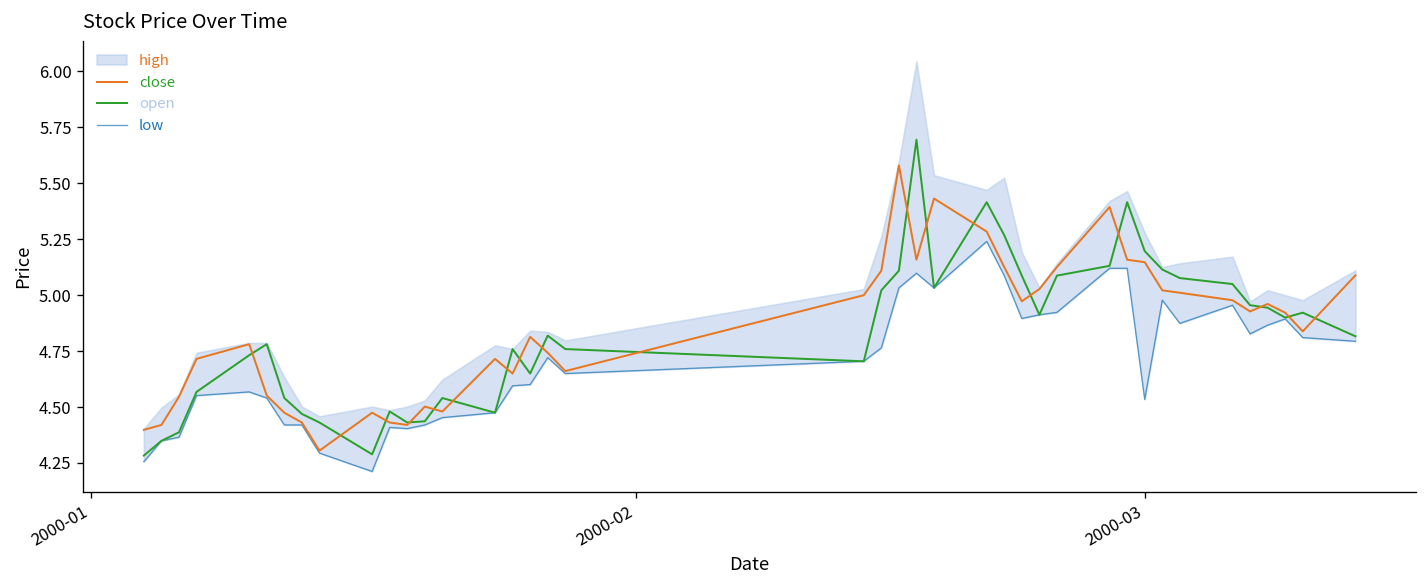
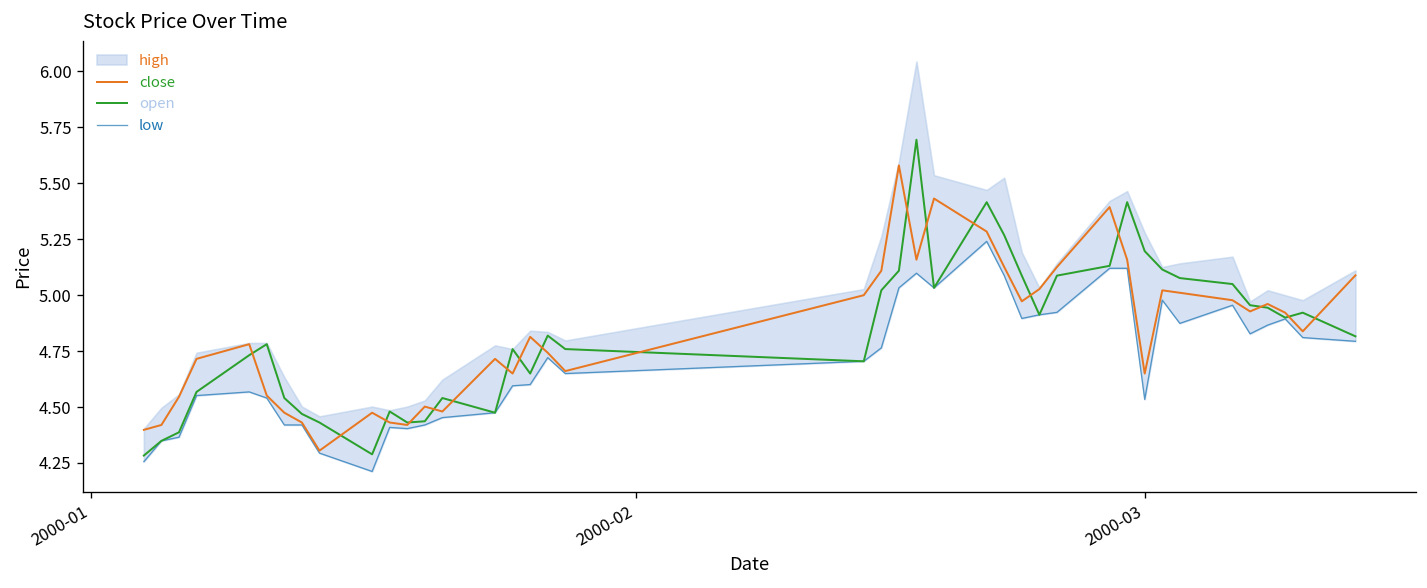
  {
    "close": {
-     "2000-03": 5.15
+     "2000-03": 4.65
    },
    "open": {
      "2000-03": 5.20
    },
    "low": {
      "2000-03": 4.53
    }
  }
